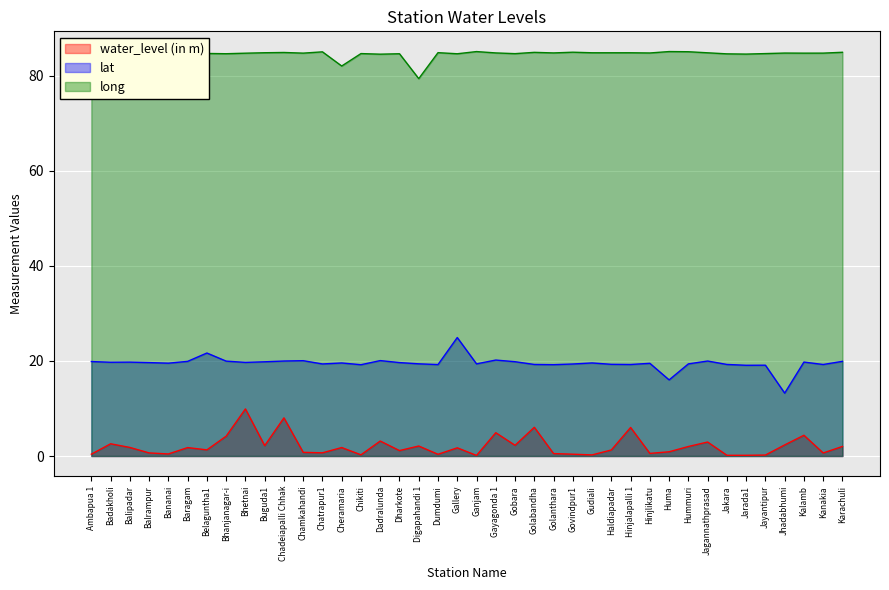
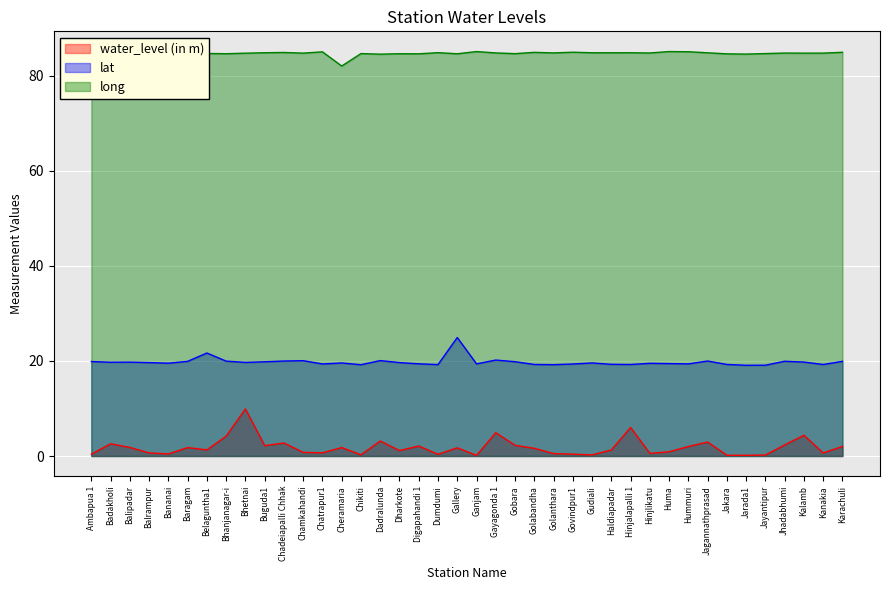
  {
    "water_level (in m)": {
      "Ambapua 1": 0,
      "Badakholi": 3,
      "Balipadar": 2,
      "Balrampur": 1,
      "Bananai": 0,
      "Baragam": 2,
      "Belaguntha1": 1,
      "Bhanjanagar-i": 4,
      "Bhetnai": 10,
      "Buguda1": 2,
-     "Chadeiapalli Chhak": 8,
+     "Chadeiapalli Chhak": 3,
      "Chamkahandi": 1,
      "Chatrapur1": 1,
      "Cheramaria": 2,
      "Chikiti": 0,
      "Dadralunda": 3,
      "Dharkote": 1,
      "Digapahandi 1": 2,
      "Dumdumi": 0,
      "Gallery": 2,
      "Ganjam": 0,
      "Gayagonda 1": 5,
      "Gobara": 2,
-     "Golabandha": 6,
+     "Golabandha": 2,
      "Golanthara": 1,
      "Govindpur1": 0,
      "Gudiali": 0,
      "Haldiapadar": 1,
      "Hinjalapalli 1": 6,
      "Hinjlikatu": 1,
      "Huma": 1,
      "Hummuri": 2,
      "Jagannathprasad": 3,
      "Jakara": 0,
      "Jarada1": 0,
      "Jayantipur": 0,
      "Jhadabhumi": 2,
      "Kalamb": 4,
      "Kanakia": 1,
      "Karachuli": 2
    },
    "lat": {
      "Ambapua 1": 20,
      "Badakholi": 20,
      "Balipadar": 20,
      "Balrampur": 20,
      "Bananai": 20,
      "Baragam": 20,
      "Belaguntha1": 22,
      "Bhanjanagar-i": 20,
      "Bhetnai": 20,
      "Buguda1": 20,
      "Chadeiapalli Chhak": 20,
      "Chamkahandi": 20,
      "Chatrapur1": 19,
      "Cheramaria": 20,
      "Chikiti": 19,
      "Dadralunda": 20,
      "Dharkote": 20,
      "Digapahandi 1": 19,
      "Dumdumi": 19,
      "Gallery": 25,
      "Ganjam": 19,
      "Gayagonda 1": 20,
      "Gobara": 20,
      "Golabandha": 19,
      "Golanthara": 19,
      "Govindpur1": 19,
      "Gudiali": 20,
      "Haldiapadar": 19,
      "Hinjalapalli 1": 19,
      "Hinjlikatu": 19,
-     "Huma": 16,
+     "Huma": 19,
      "Hummuri": 19,
      "Jagannathprasad": 20,
      "Jakara": 19,
      "Jarada1": 19,
      "Jayantipur": 19,
-     "Jhadabhumi": 13,
+     "Jhadabhumi": 20,
      "Kalamb": 20,
      "Kanakia": 19,
      "Karachuli": 20
    },
    "long": {
      "Bhanjanagar-i": 85,
      "Bhetnai": 85,
      "Buguda1": 85,
      "Chadeiapalli Chhak": 85,
      "Chamkahandi": 85,
      "Chatrapur1": 85,
      "Cheramaria": 82,
      "Chikiti": 85,
      "Dadralunda": 84,
      "Dharkote": 85,
-     "Digapahandi 1": 79,
+     "Digapahandi 1": 85,
      "Dumdumi": 85,
      "Gallery": 85,
      "Ganjam": 85,
      "Gayagonda 1": 85,
      "Gobara": 85,
      "Golabandha": 85,
      "Golanthara": 85,
      "Govindpur1": 85,
      "Gudiali": 85,
      "Haldiapadar": 85,
      "Hinjalapalli 1": 85,
      "Hinjlikatu": 85,
      "Huma": 85,
      "Hummuri": 85,
      "Jagannathprasad": 85,
      "Jakara": 85,
      "Jarada1": 85,
      "Jayantipur": 85,
      "Jhadabhumi": 85,
      "Kalamb": 85,
      "Kanakia": 85,
      "Karachuli": 85
    }
  }
